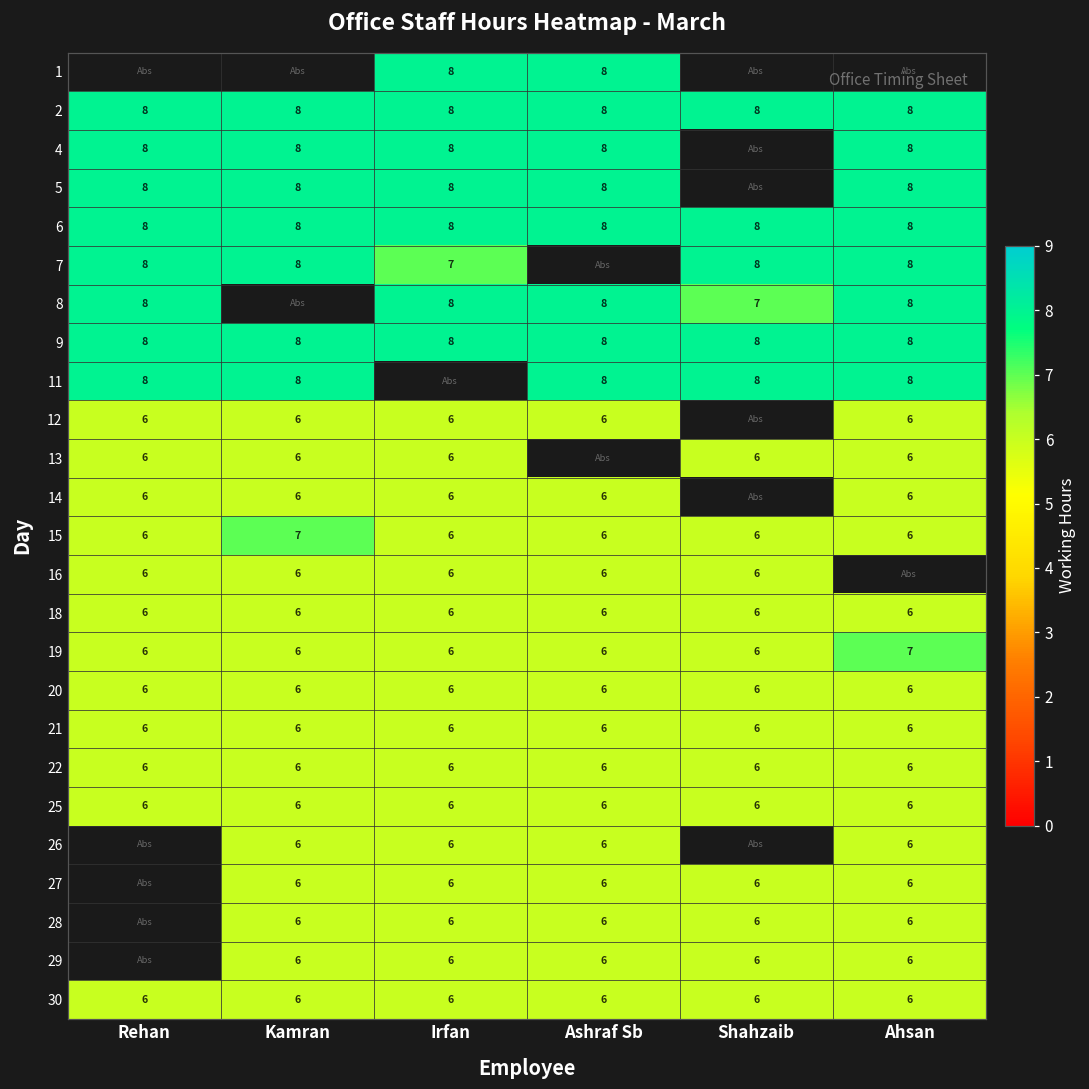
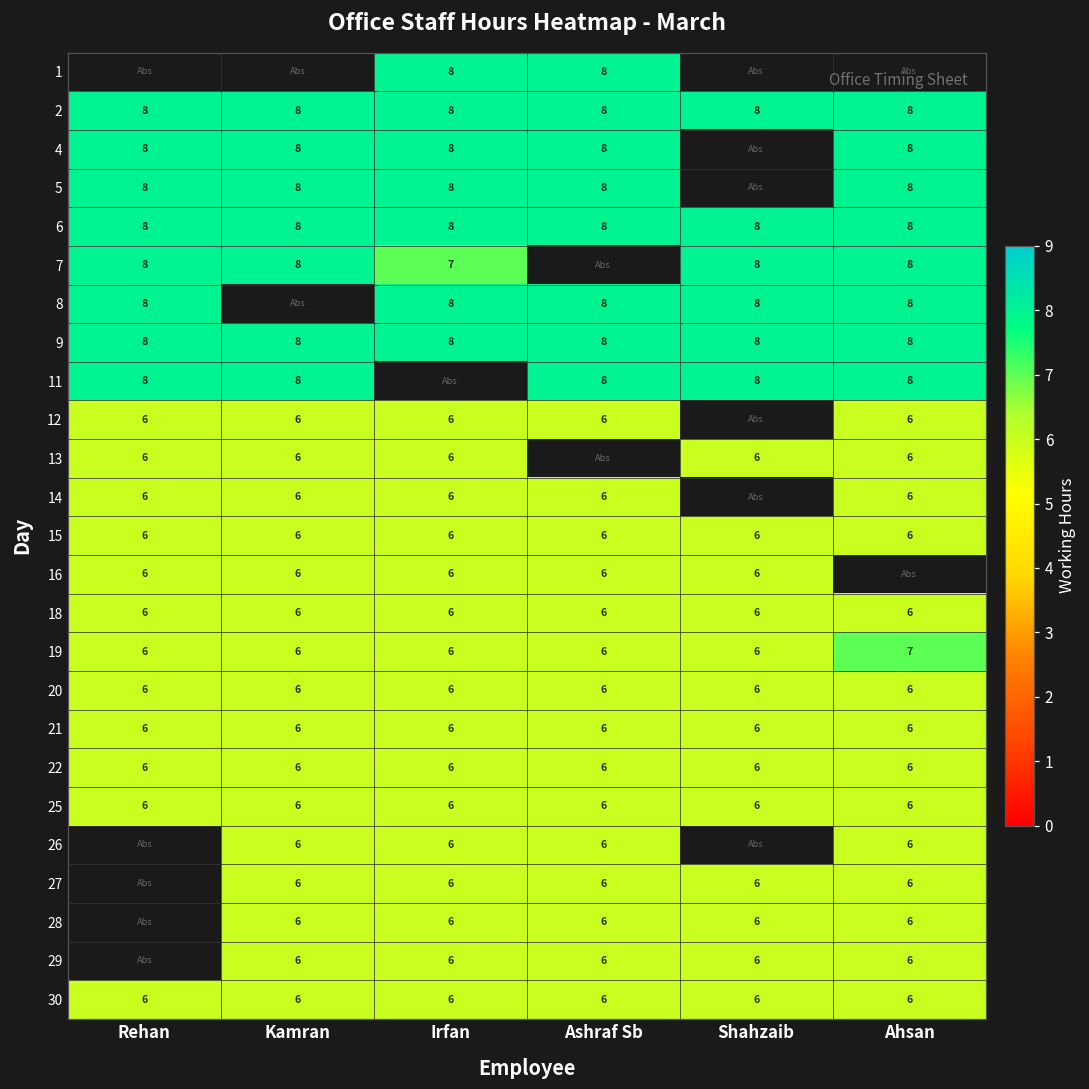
  {
    "1": {
      "Irfan": 8,
      "Ashraf Sb": 8
    },
    "2": {
      "Rehan": 8,
      "Kamran": 8,
      "Irfan": 8,
      "Ashraf Sb": 8,
      "Shahzaib": 8,
      "Ahsan": 8
    },
    "4": {
      "Rehan": 8,
      "Kamran": 8,
      "Irfan": 8,
      "Ashraf Sb": 8,
      "Ahsan": 8
    },
    "5": {
      "Rehan": 8,
      "Kamran": 8,
      "Irfan": 8,
      "Ashraf Sb": 8,
      "Ahsan": 8
    },
    "6": {
      "Rehan": 8,
      "Kamran": 8,
      "Irfan": 8,
      "Ashraf Sb": 8,
      "Shahzaib": 8,
      "Ahsan": 8
    },
    "7": {
      "Rehan": 8,
      "Kamran": 8,
      "Irfan": 7,
      "Shahzaib": 8,
      "Ahsan": 8
    },
    "8": {
      "Rehan": 8,
      "Irfan": 8,
      "Ashraf Sb": 8,
-     "Shahzaib": 7,
+     "Shahzaib": 8,
      "Ahsan": 8
    },
    "9": {
      "Rehan": 8,
      "Kamran": 8,
      "Irfan": 8,
      "Ashraf Sb": 8,
      "Shahzaib": 8,
      "Ahsan": 8
    },
    "11": {
      "Rehan": 8,
      "Kamran": 8,
      "Ashraf Sb": 8,
      "Shahzaib": 8,
      "Ahsan": 8
    },
    "12": {
      "Rehan": 6,
      "Kamran": 6,
      "Irfan": 6,
      "Ashraf Sb": 6,
      "Ahsan": 6
    },
    "13": {
      "Rehan": 6,
      "Kamran": 6,
      "Irfan": 6,
      "Shahzaib": 6,
      "Ahsan": 6
    },
    "14": {
      "Rehan": 6,
      "Kamran": 6,
      "Irfan": 6,
      "Ashraf Sb": 6,
      "Ahsan": 6
    },
    "15": {
      "Rehan": 6,
-     "Kamran": 7,
+     "Kamran": 6,
      "Irfan": 6,
      "Ashraf Sb": 6,
      "Shahzaib": 6,
      "Ahsan": 6
    },
    "16": {
      "Rehan": 6,
      "Kamran": 6,
      "Irfan": 6,
      "Ashraf Sb": 6,
      "Shahzaib": 6
    },
    "18": {
      "Rehan": 6,
      "Kamran": 6,
      "Irfan": 6,
      "Ashraf Sb": 6,
      "Shahzaib": 6,
      "Ahsan": 6
    },
    "19": {
      "Rehan": 6,
      "Kamran": 6,
      "Irfan": 6,
      "Ashraf Sb": 6,
      "Shahzaib": 6,
      "Ahsan": 7
    },
    "20": {
      "Rehan": 6,
      "Kamran": 6,
      "Irfan": 6,
      "Ashraf Sb": 6,
      "Shahzaib": 6,
      "Ahsan": 6
    },
    "21": {
      "Rehan": 6,
      "Kamran": 6,
      "Irfan": 6,
      "Ashraf Sb": 6,
      "Shahzaib": 6,
      "Ahsan": 6
    },
    "22": {
      "Rehan": 6,
      "Kamran": 6,
      "Irfan": 6,
      "Ashraf Sb": 6,
      "Shahzaib": 6,
      "Ahsan": 6
    },
    "25": {
      "Rehan": 6,
      "Kamran": 6,
      "Irfan": 6,
      "Ashraf Sb": 6,
      "Shahzaib": 6,
      "Ahsan": 6
    },
    "26": {
      "Kamran": 6,
      "Irfan": 6,
      "Ashraf Sb": 6,
      "Ahsan": 6
    },
    "27": {
      "Kamran": 6,
      "Irfan": 6,
      "Ashraf Sb": 6,
      "Shahzaib": 6,
      "Ahsan": 6
    },
    "28": {
      "Kamran": 6,
      "Irfan": 6,
      "Ashraf Sb": 6,
      "Shahzaib": 6,
      "Ahsan": 6
    },
    "29": {
      "Kamran": 6,
      "Irfan": 6,
      "Ashraf Sb": 6,
      "Shahzaib": 6,
      "Ahsan": 6
    },
    "30": {
      "Rehan": 6,
      "Kamran": 6,
      "Irfan": 6,
      "Ashraf Sb": 6,
      "Shahzaib": 6,
      "Ahsan": 6
    }
  }
